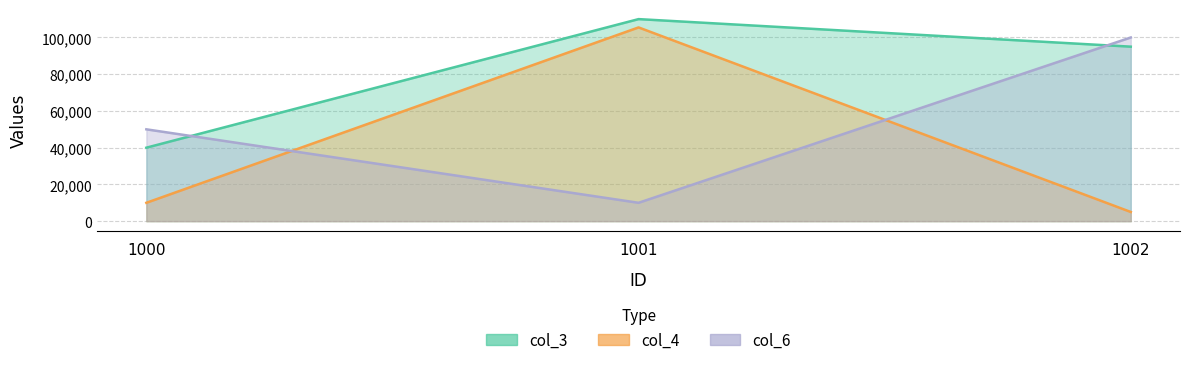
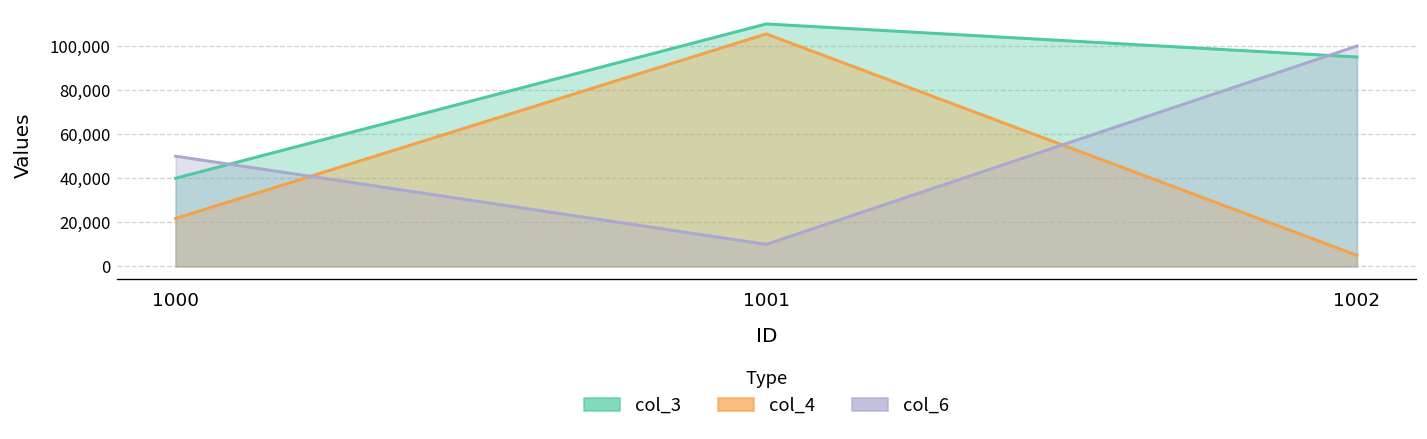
  {
    "col_4": {
-     "1000": "10,000",
+     "1000": "22,000",
      "1001": "105,000",
      "1002": "5,000"
    }
  }
